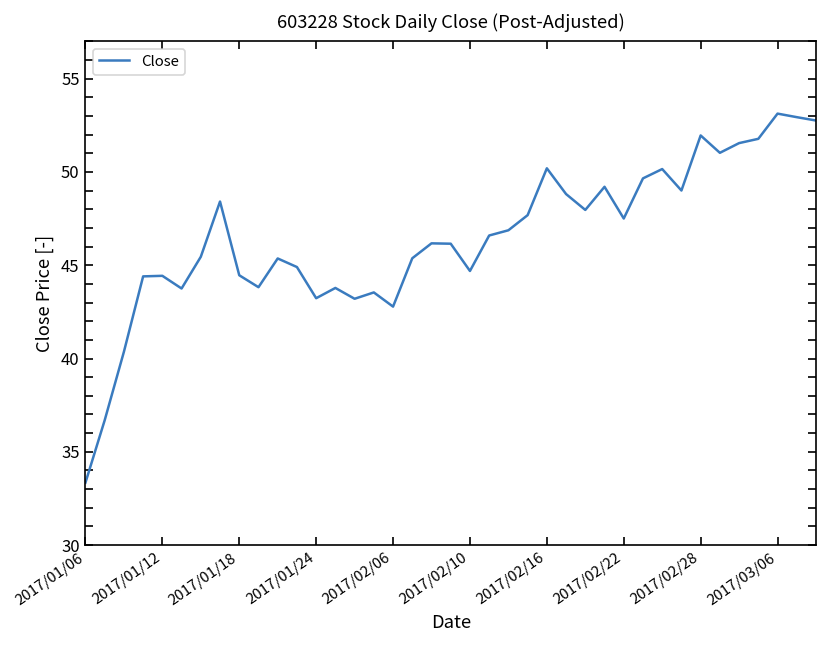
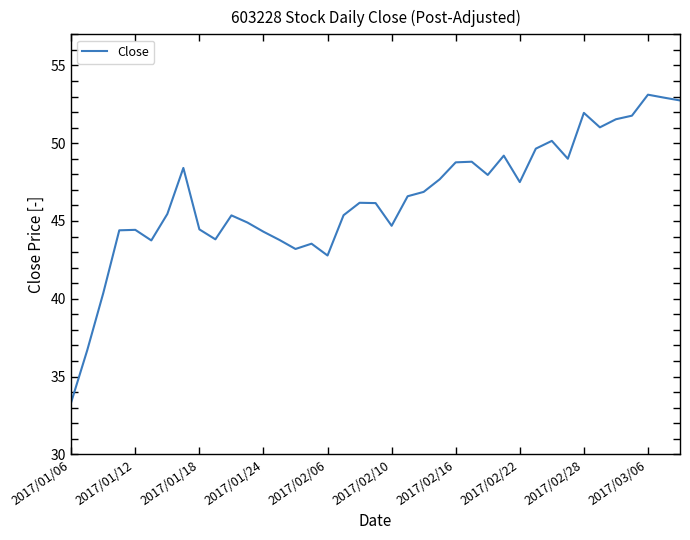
  {
    "2017/01/06": 33.4,
    "2017/01/12": 44.4,
    "2017/01/18": 44.5,
-   "2017/01/24": 43.2,
+   "2017/01/24": 44.3,
    "2017/02/06": 42.8,
    "2017/02/10": 44.7,
-   "2017/02/16": 50.2,
+   "2017/02/16": 48.8,
    "2017/02/22": 47.5,
    "2017/02/28": 52.0,
    "2017/03/06": 53.1
  }
